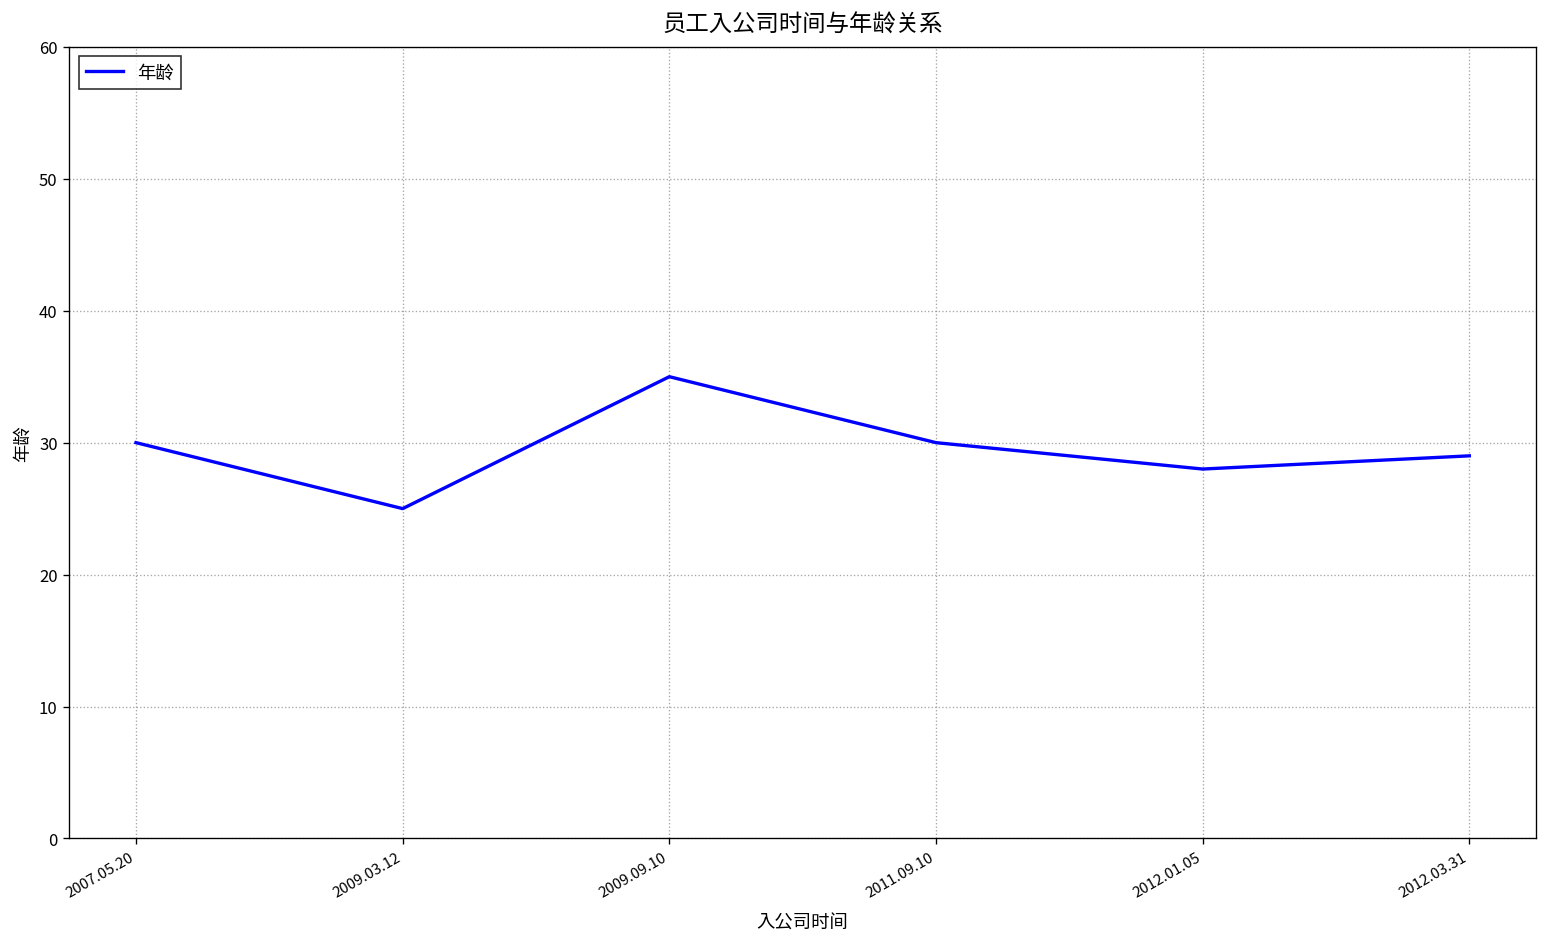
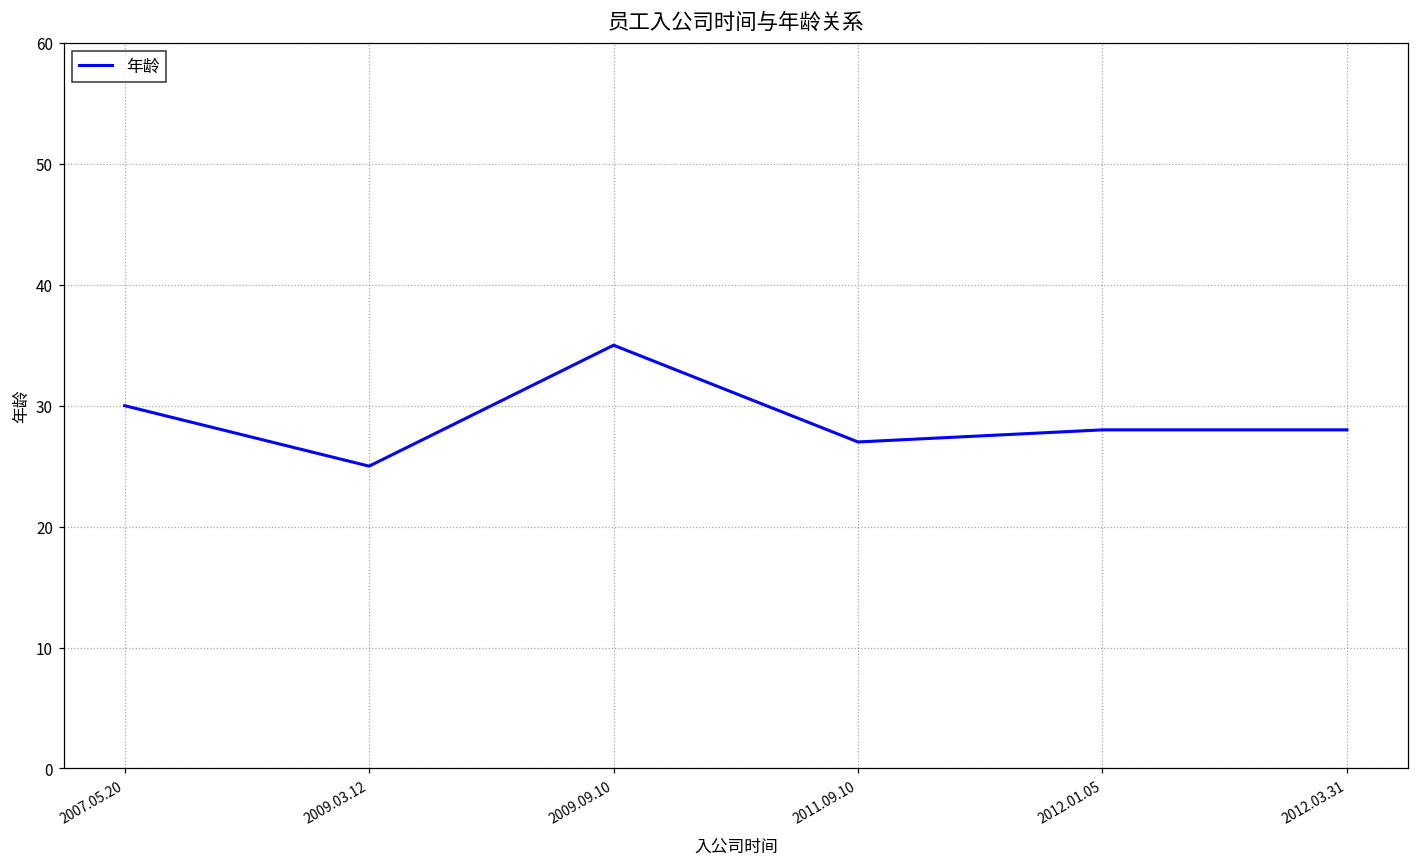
  {
    "2007.05.20": 30,
    "2009.03.12": 25,
    "2009.09.10": 35,
-   "2011.09.10": 30,
+   "2011.09.10": 27,
    "2012.01.05": 28,
-   "2012.03.31": 29
+   "2012.03.31": 28
  }
